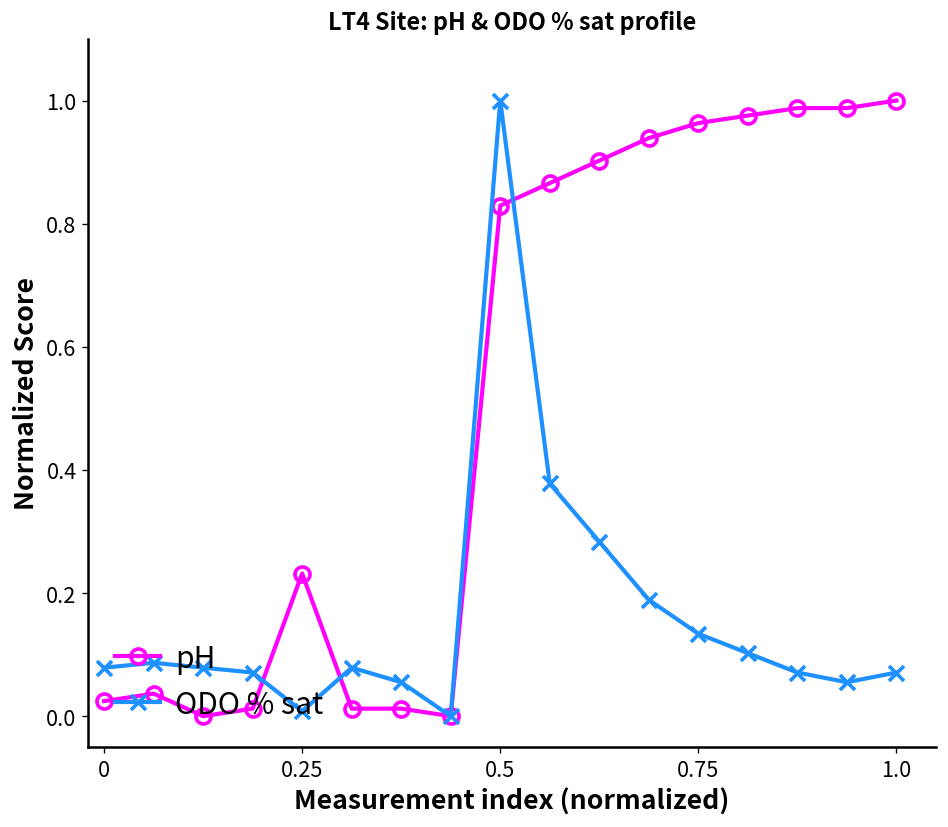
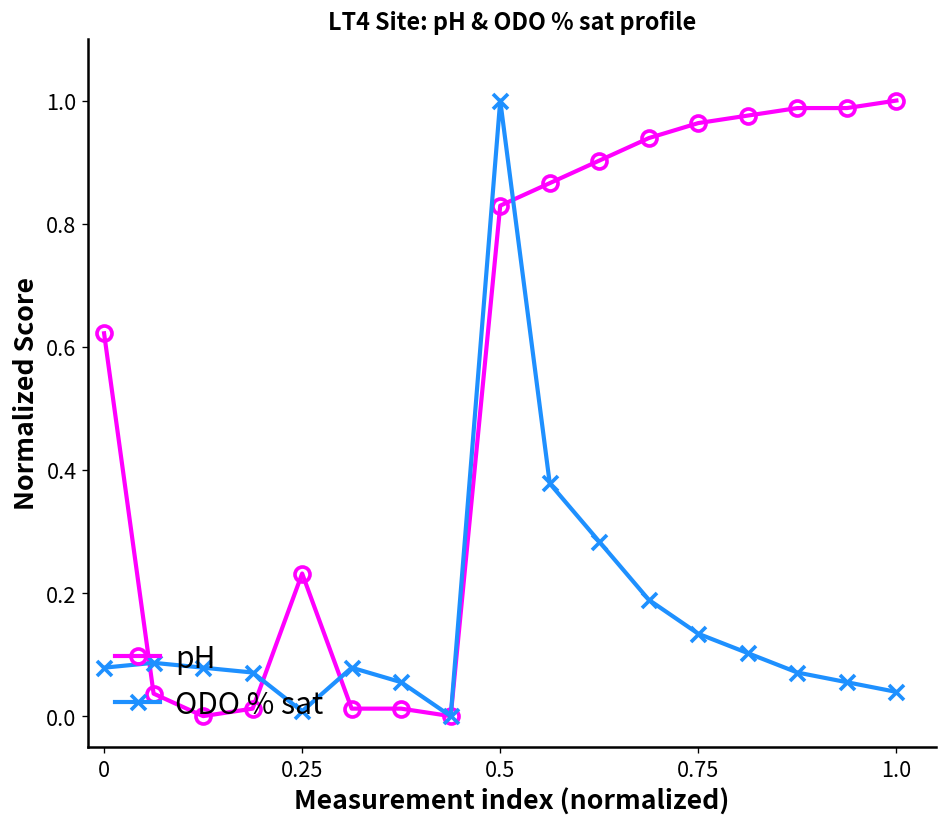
  {
    "pH": {
-     "0": 0.02,
+     "0": 0.62,
      "0.25": 0.23,
      "0.5": 0.83,
      "0.75": 0.96,
      "1.0": 1.00
    },
    "ODO % sat": {
      "0": 0.08,
      "0.25": 0.01,
      "0.5": 1.00,
      "0.75": 0.13,
-     "1.0": 0.07
+     "1.0": 0.04
    }
  }
